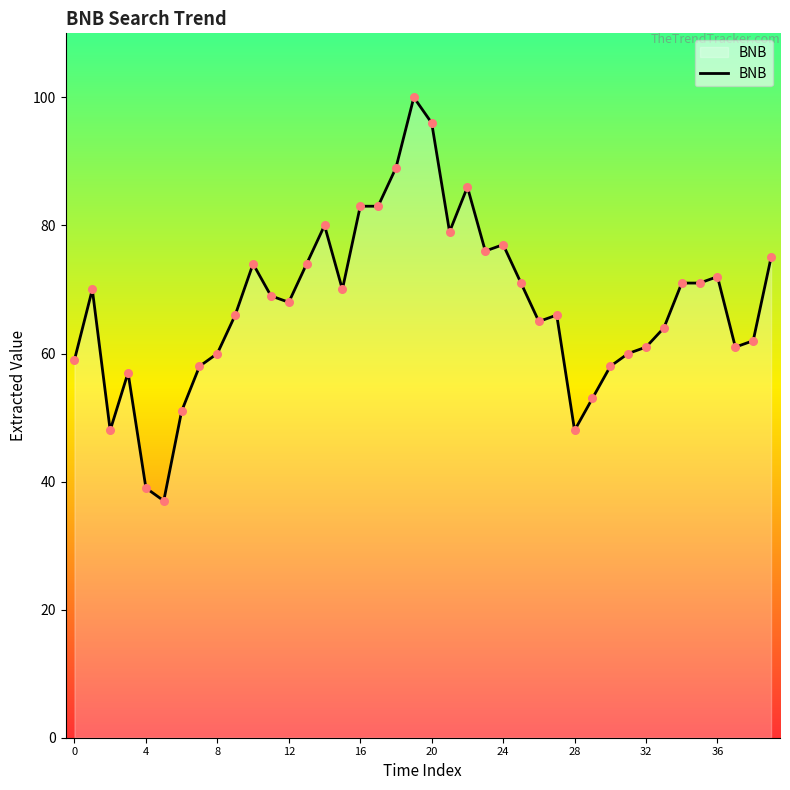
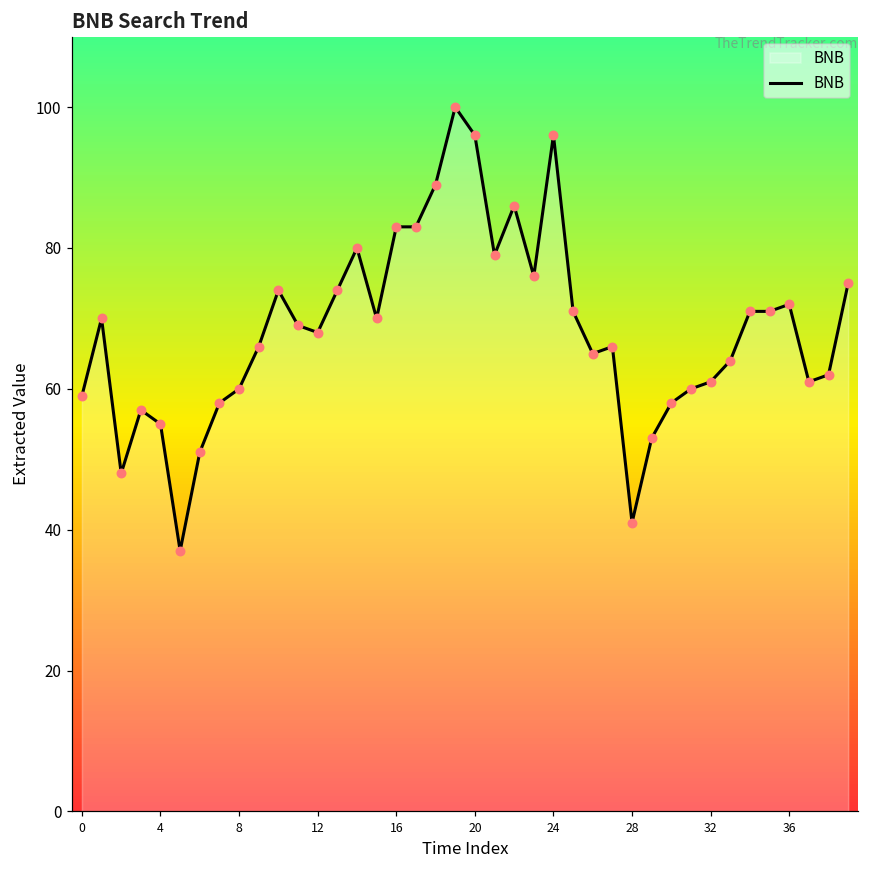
  {
    "0": 59,
-   "4": 39,
+   "4": 55,
    "8": 60,
    "12": 68,
    "16": 83,
    "20": 96,
-   "24": 77,
-   "28": 48,
+   "24": 96,
+   "28": 41,
    "32": 61,
    "36": 72
  }
